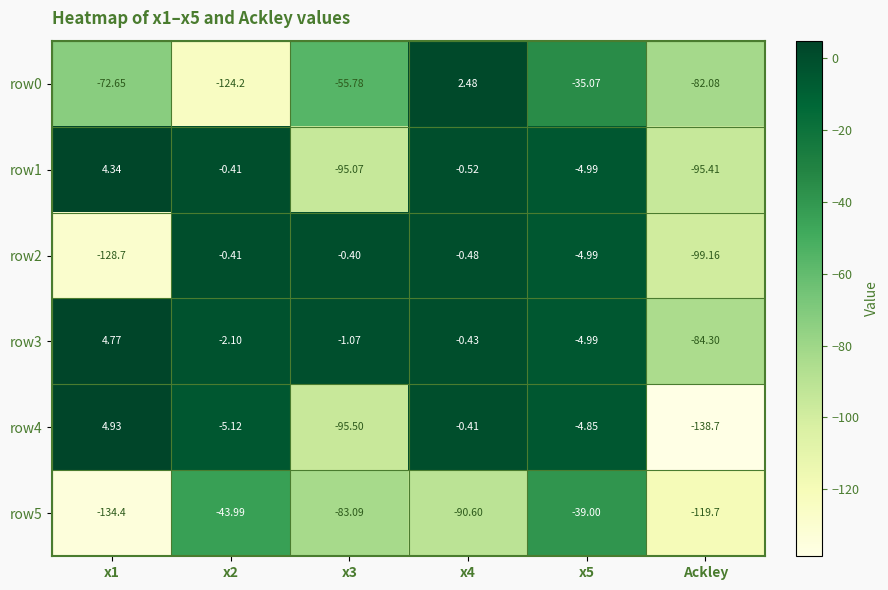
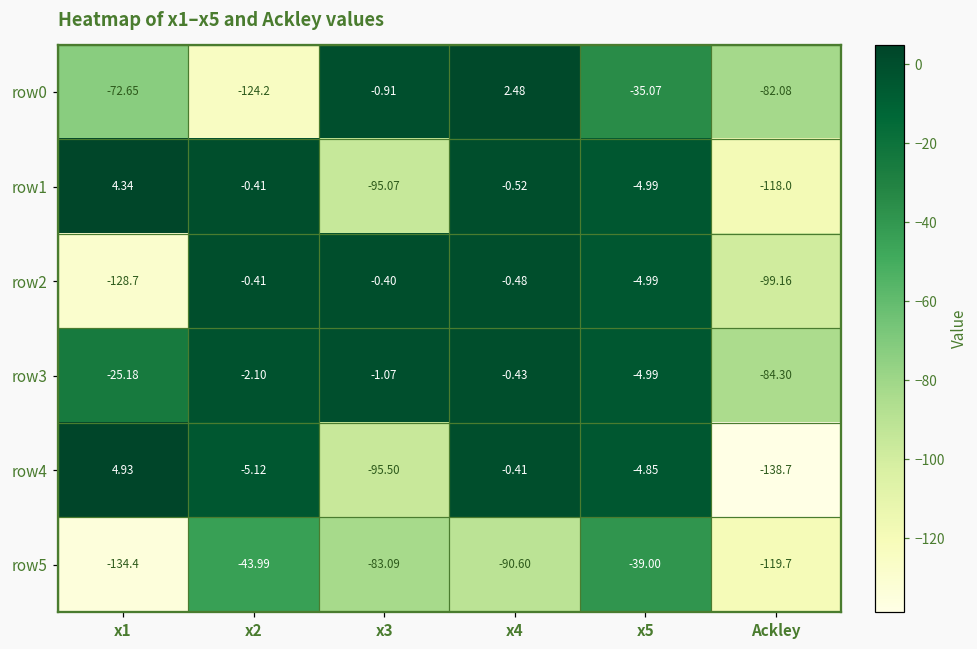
  {
    "row0": {
      "x1": -72.65,
      "x2": -124.2,
-     "x3": -55.78,
+     "x3": -0.91,
      "x4": 2.48,
      "x5": -35.07,
      "Ackley": -82.08
    },
    "row1": {
      "x1": 4.34,
      "x2": -0.41,
      "x3": -95.07,
      "x4": -0.52,
      "x5": -4.99,
-     "Ackley": -95.41
+     "Ackley": -118.0
    },
    "row2": {
      "x1": -128.7,
      "x2": -0.41,
      "x3": -0.40,
      "x4": -0.48,
      "x5": -4.99,
      "Ackley": -99.16
    },
    "row3": {
-     "x1": 4.77,
+     "x1": -25.18,
      "x2": -2.10,
      "x3": -1.07,
      "x4": -0.43,
      "x5": -4.99,
      "Ackley": -84.30
    },
    "row4": {
      "x1": 4.93,
      "x2": -5.12,
      "x3": -95.50,
      "x4": -0.41,
      "x5": -4.85,
      "Ackley": -138.7
    },
    "row5": {
      "x1": -134.4,
      "x2": -43.99,
      "x3": -83.09,
      "x4": -90.60,
      "x5": -39.00,
      "Ackley": -119.7
    }
  }
